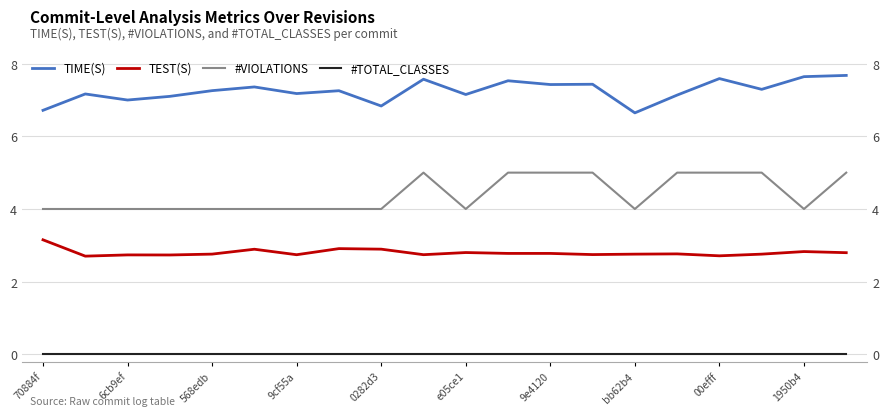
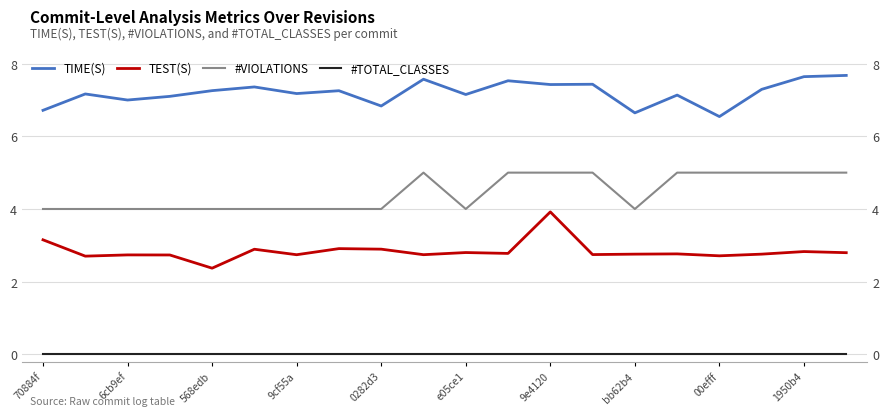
  {
    "TIME(S)": {
      "70884f": 6.7,
      "6cb9ef": 7.0,
      "568edb": 7.3,
      "9cf55a": 7.2,
      "0282d3": 6.8,
      "e05ce1": 7.1,
      "9e4120": 7.4,
      "bb62b4": 6.6,
-     "00efff": 7.6,
+     "00efff": 6.5,
      "1950b4": 7.6
    },
    "TEST(S)": {
      "70884f": 3.2,
      "6cb9ef": 2.7,
-     "568edb": 2.8,
+     "568edb": 2.4,
      "9cf55a": 2.7,
      "0282d3": 2.9,
      "e05ce1": 2.8,
-     "9e4120": 2.8,
+     "9e4120": 3.9,
      "bb62b4": 2.8,
      "00efff": 2.7,
      "1950b4": 2.8
    },
    "#VIOLATIONS": {
      "70884f": 4,
      "6cb9ef": 4,
      "568edb": 4,
      "9cf55a": 4,
      "0282d3": 4,
      "e05ce1": 4,
      "9e4120": 5,
      "bb62b4": 4,
      "00efff": 5,
-     "1950b4": 4
+     "1950b4": 5
    },
    "#TOTAL_CLASSES": {
      "70884f": 0.0,
      "6cb9ef": 0.0,
      "568edb": 0.0,
      "9cf55a": 0.0,
      "0282d3": 0.0,
      "e05ce1": 0.0,
      "9e4120": 0.0,
      "bb62b4": 0.0,
      "00efff": 0.0,
      "1950b4": 0.0
    }
  }
